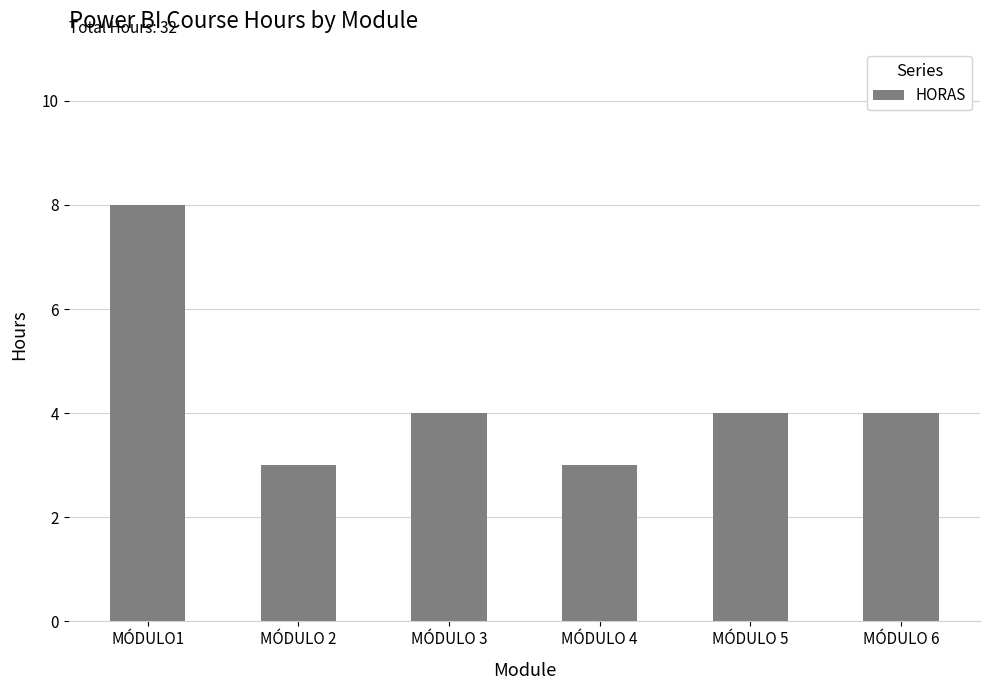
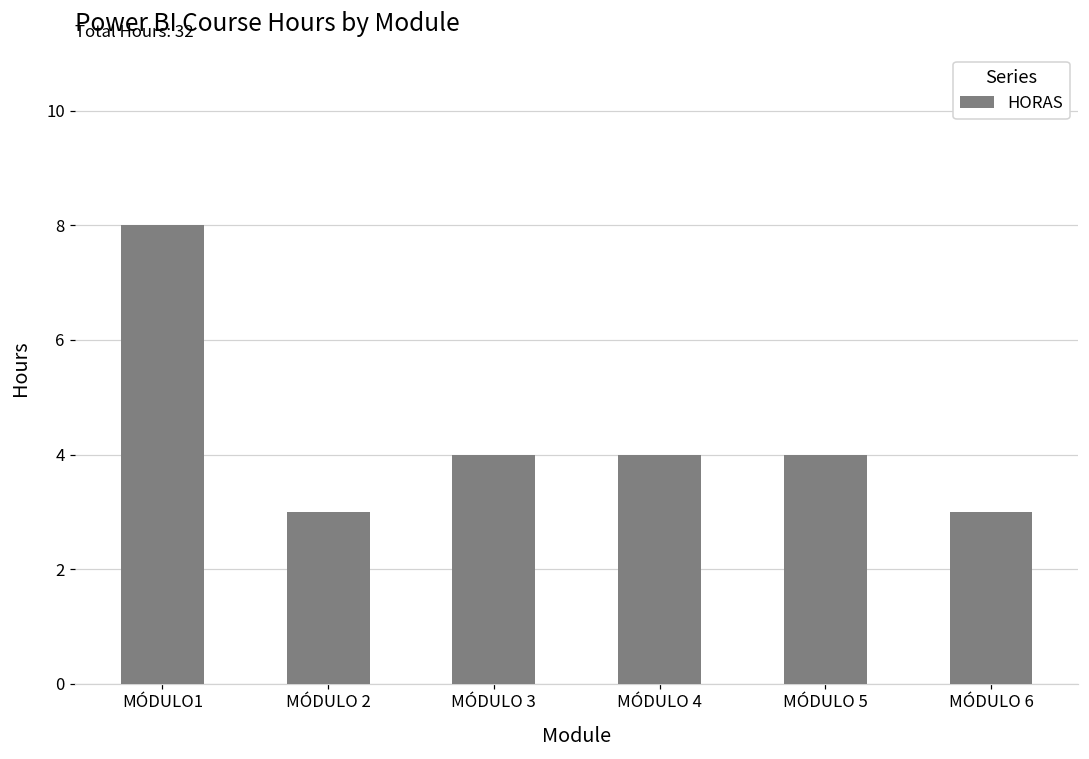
  {
    "MÓDULO1": 8,
    "MÓDULO 2": 3,
    "MÓDULO 3": 4,
-   "MÓDULO 4": 3,
+   "MÓDULO 4": 4,
    "MÓDULO 5": 4,
-   "MÓDULO 6": 4
+   "MÓDULO 6": 3
  }
